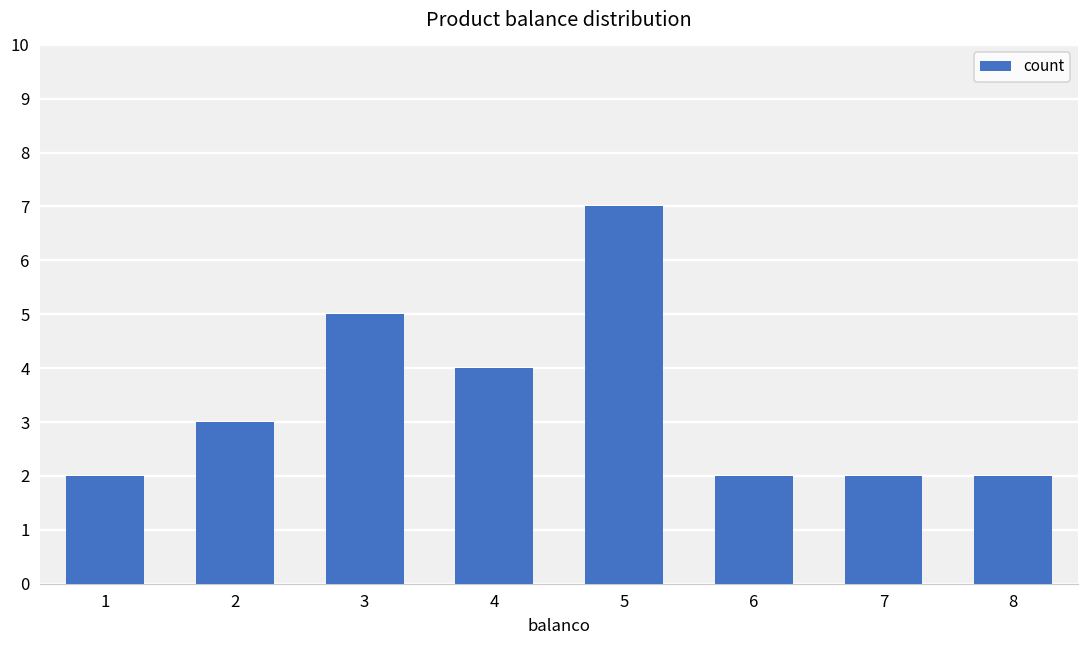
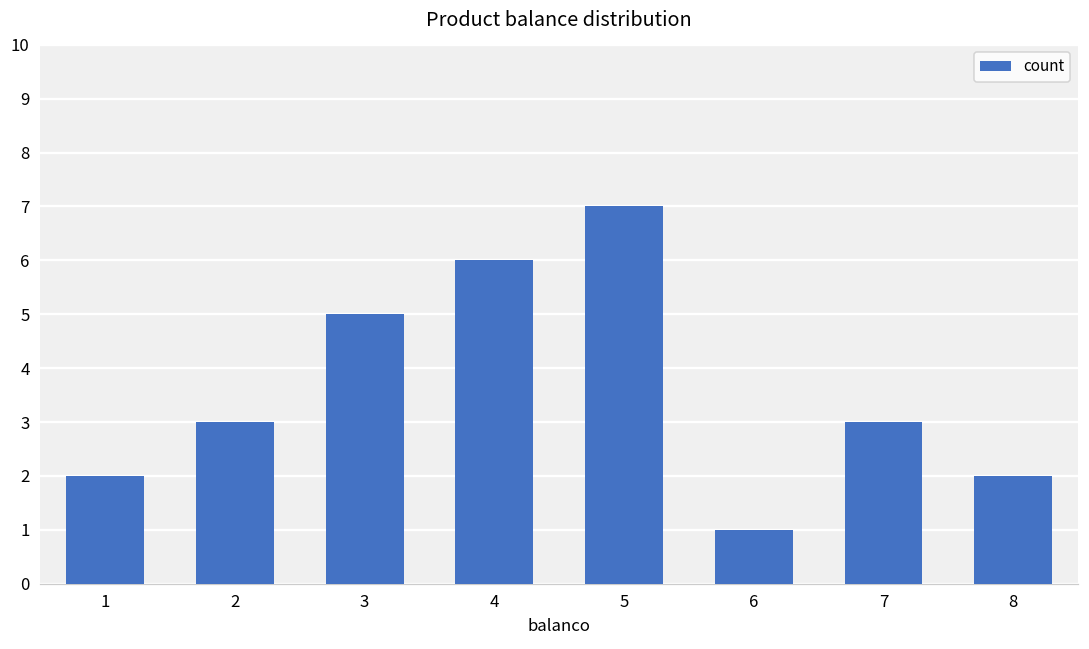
  {
    "1": 2,
    "2": 3,
    "3": 5,
-   "4": 4,
+   "4": 6,
    "5": 7,
-   "6": 2,
-   "7": 2,
+   "6": 1,
+   "7": 3,
    "8": 2
  }
